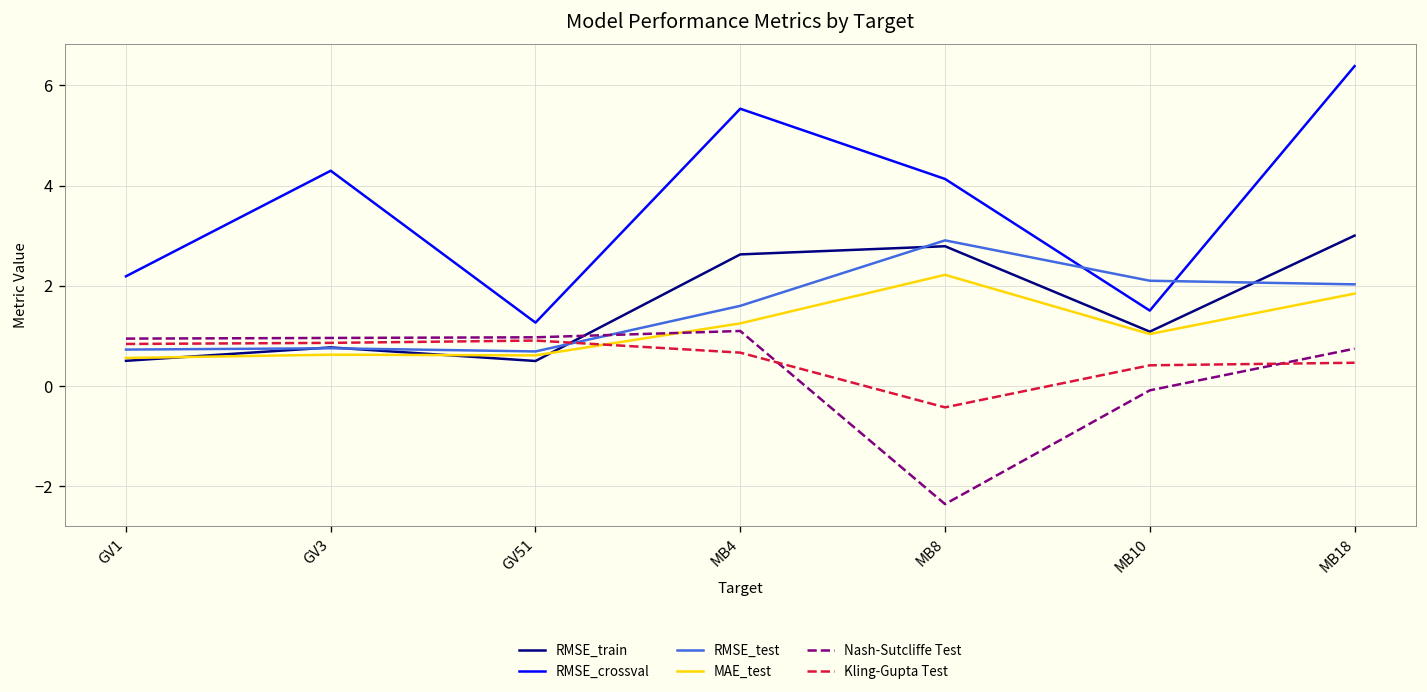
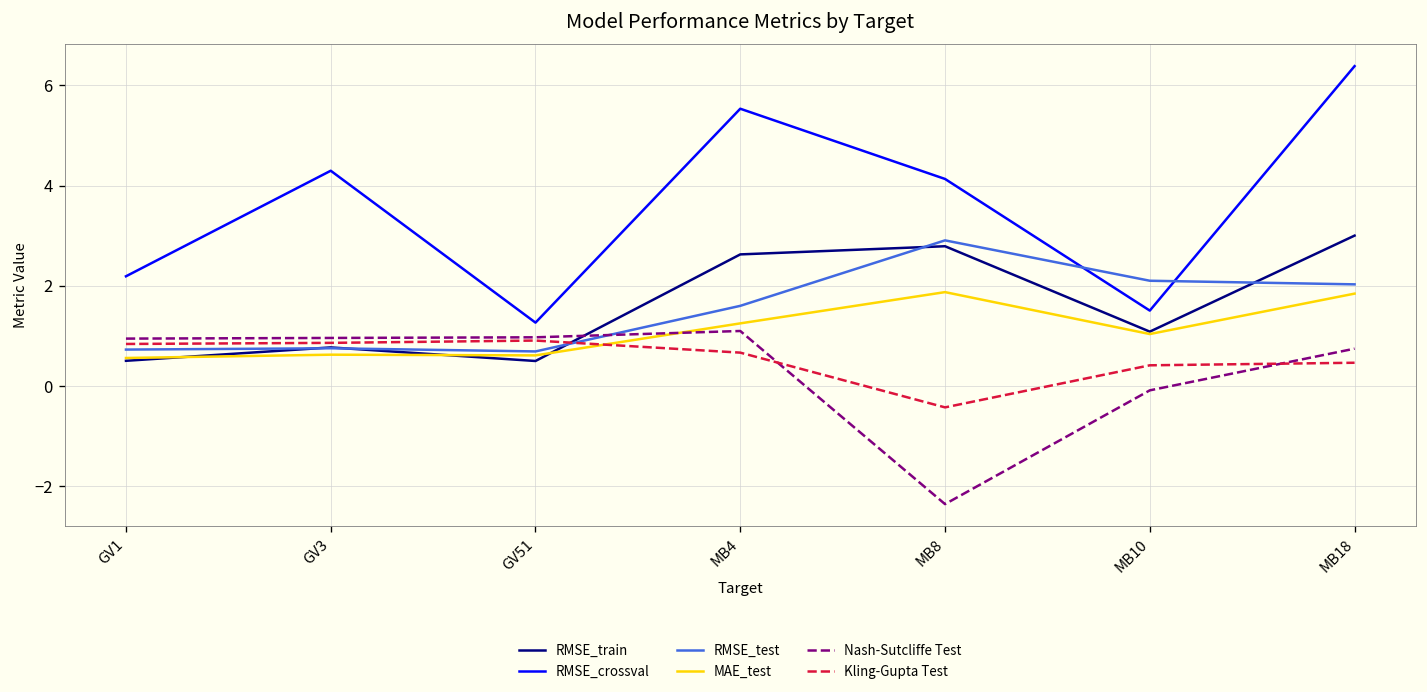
  {
    "RMSE_train": {
      "GV51": 0.5,
      "MB4": 2.6,
      "MB8": 2.8,
      "MB18": 3.0
    },
    "RMSE_crossval": {
      "GV1": 2.2,
      "GV3": 4.3,
      "GV51": 1.3,
      "MB4": 5.5,
      "MB8": 4.1,
      "MB10": 1.5,
      "MB18": 6.4
    },
    "RMSE_test": {
      "GV1": 0.7,
      "GV51": 0.7,
      "MB4": 1.6,
      "MB8": 2.9,
      "MB10": 2.1,
      "MB18": 2.0
    },
    "MAE_test": {
      "GV3": 0.6,
      "GV51": 0.6,
      "MB4": 1.3,
-     "MB8": 2.2,
+     "MB8": 1.9,
      "MB18": 1.8
    },
    "Nash-Sutcliffe Test": {
      "GV1": 0.9,
      "GV3": 1.0,
      "GV51": 1.0,
      "MB4": 1.1,
      "MB8": -2.4,
      "MB10": -0.1,
      "MB18": 0.7
    },
    "Kling-Gupta Test": {
      "GV1": 0.8,
      "GV3": 0.9,
      "GV51": 0.9,
      "MB4": 0.7,
      "MB8": -0.4,
      "MB10": 0.4,
      "MB18": 0.5
    }
  }
